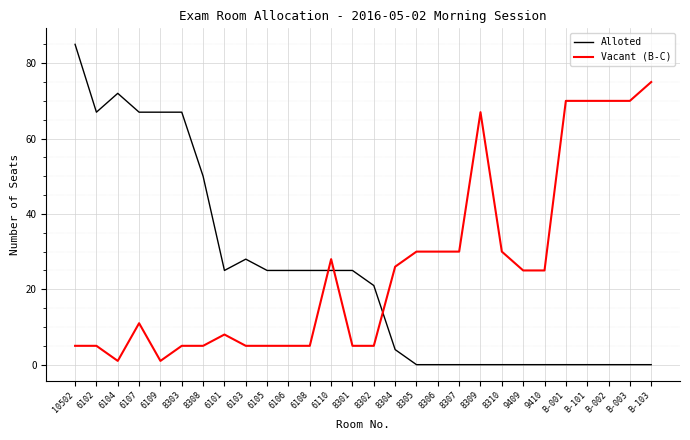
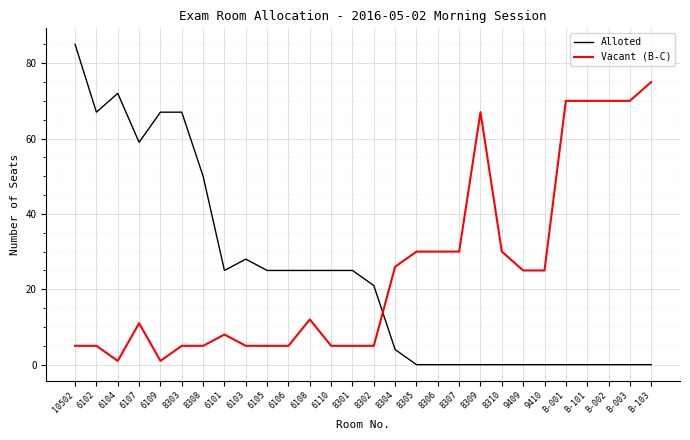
  {
    "Alloted": {
      "10502": 85,
      "6102": 67,
      "6104": 72,
-     "6107": 67,
+     "6107": 59,
      "6109": 67,
      "8303": 67,
      "8308": 50,
      "6101": 25,
      "6103": 28,
      "6105": 25,
      "6106": 25,
      "6108": 25,
      "6110": 25,
      "8301": 25,
      "8302": 21,
      "8304": 4,
      "8305": 0,
      "8306": 0,
      "8307": 0,
      "8309": 0,
      "8310": 0,
      "9409": 0,
      "9410": 0,
      "B-001": 0,
      "B-101": 0,
      "B-002": 0,
      "B-003": 0,
      "B-103": 0
    },
    "Vacant (B-C)": {
      "10502": 5,
      "6102": 5,
      "6104": 1,
      "6107": 11,
      "6109": 1,
      "8303": 5,
      "8308": 5,
      "6101": 8,
      "6103": 5,
      "6105": 5,
      "6106": 5,
-     "6108": 5,
-     "6110": 28,
+     "6108": 12,
+     "6110": 5,
      "8301": 5,
      "8302": 5,
      "8304": 26,
      "8305": 30,
      "8306": 30,
      "8307": 30,
      "8309": 67,
      "8310": 30,
      "9409": 25,
      "9410": 25,
      "B-001": 70,
      "B-101": 70,
      "B-002": 70,
      "B-003": 70,
      "B-103": 75
    }
  }
